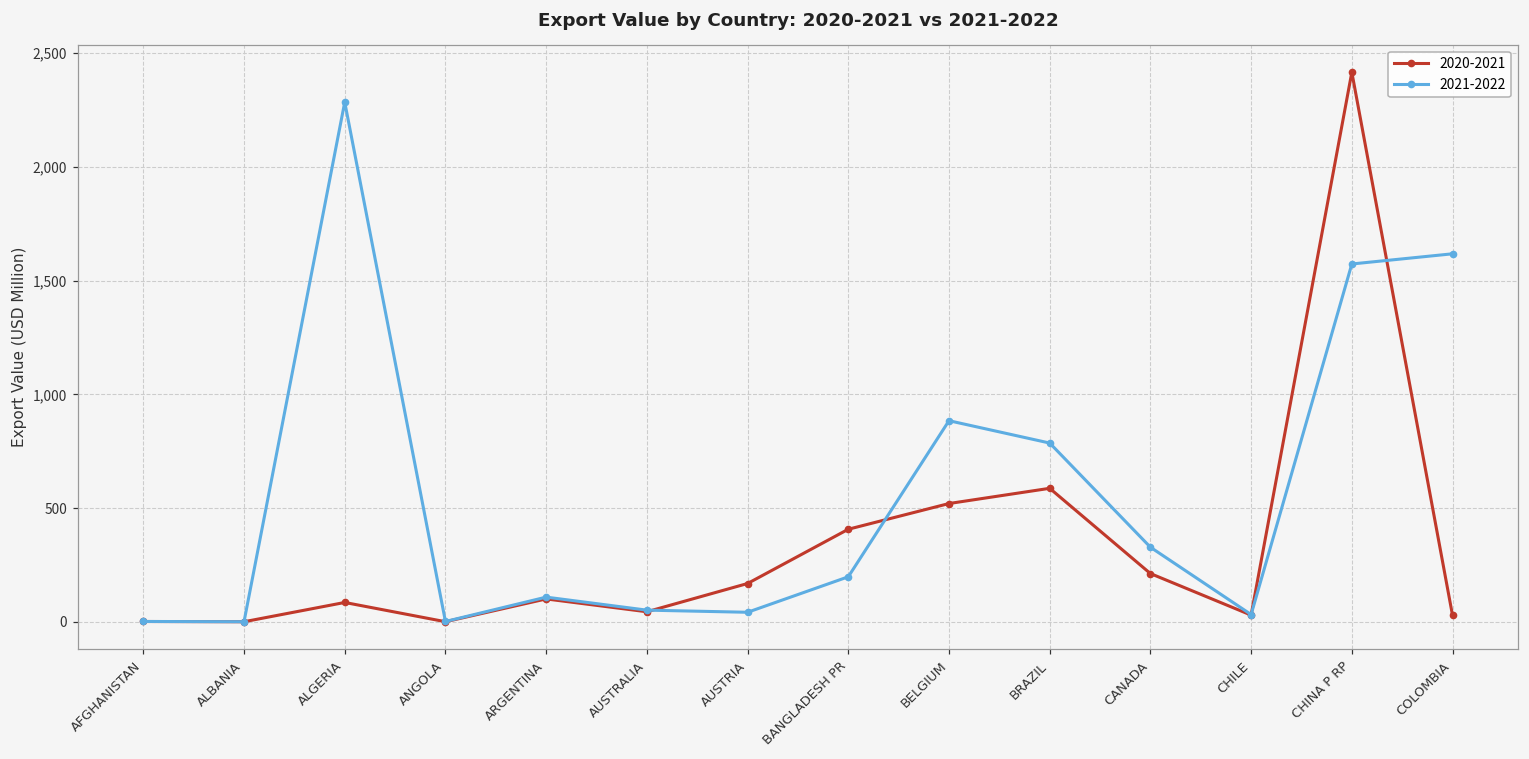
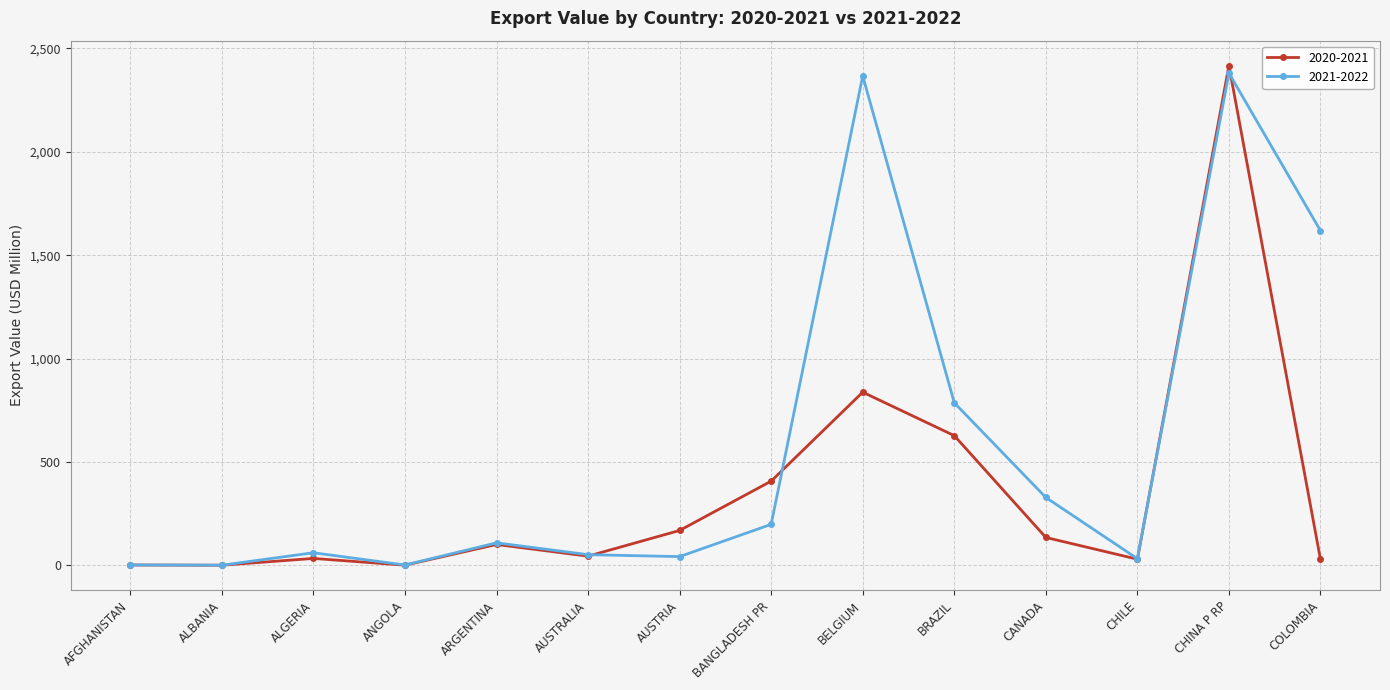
  {
    "2020-2021": {
-     "ALGERIA": "90",
+     "ALGERIA": "30",
      "AUSTRIA": "170",
      "BANGLADESH PR": "410",
-     "BELGIUM": "520",
-     "BRAZIL": "590",
-     "CANADA": "210",
+     "BELGIUM": "840",
+     "BRAZIL": "630",
+     "CANADA": "130",
      "CHINA P RP": "2,420",
      "COLOMBIA": "30"
    },
    "2021-2022": {
-     "ALGERIA": "2,280",
+     "ALGERIA": "60",
      "AUSTRIA": "40",
      "BANGLADESH PR": "200",
-     "BELGIUM": "880",
+     "BELGIUM": "2,370",
      "BRAZIL": "790",
      "CANADA": "330",
-     "CHINA P RP": "1,570",
+     "CHINA P RP": "2,380",
      "COLOMBIA": "1,620"
    }
  }
